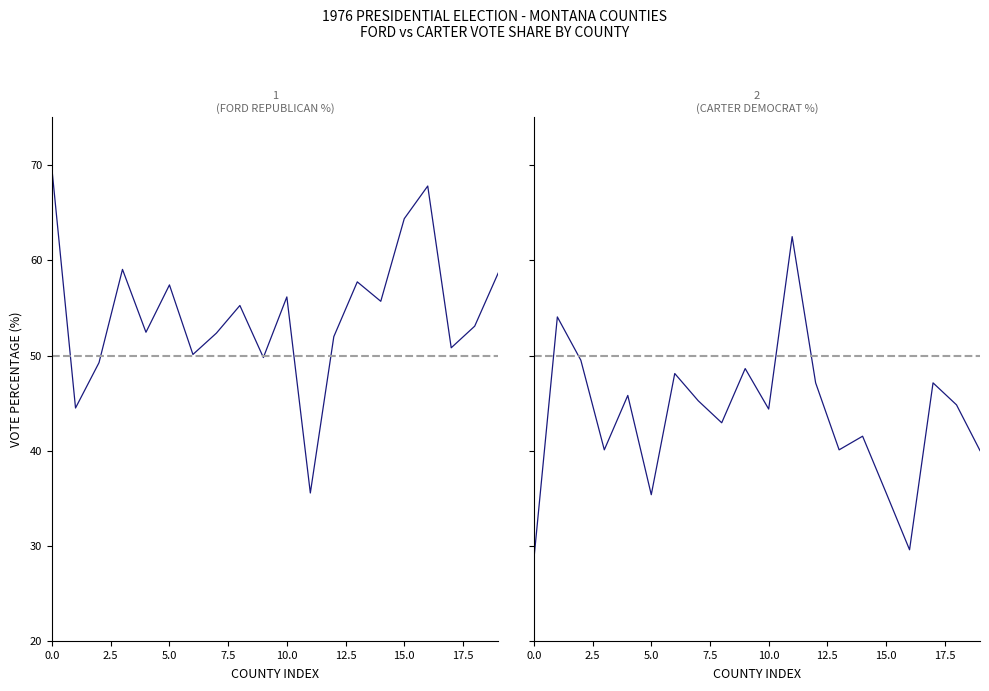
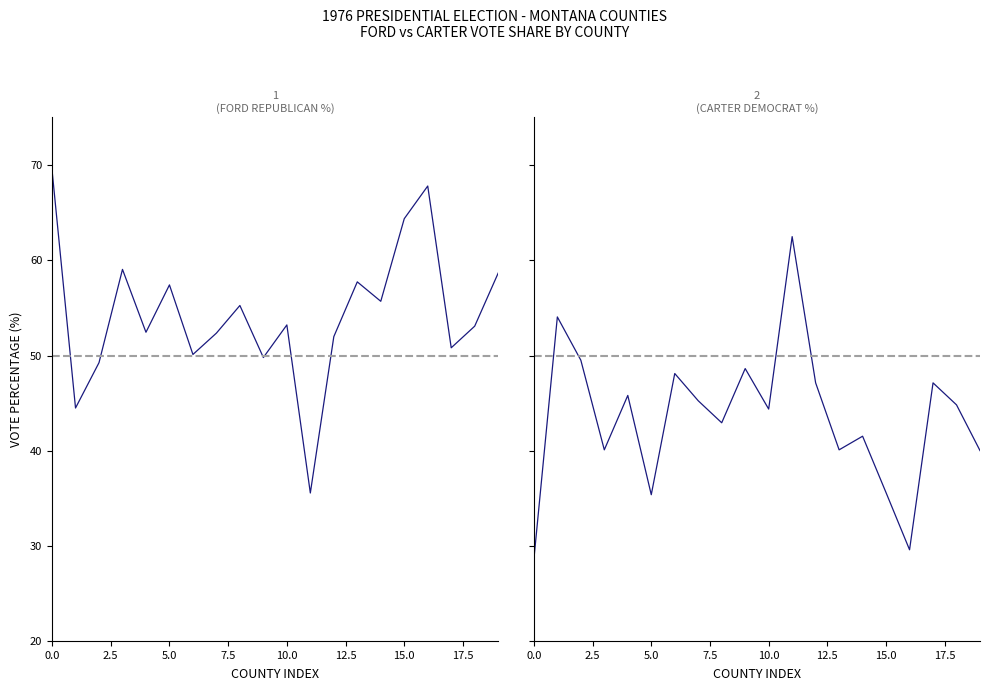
  {
    "1 (FORD REPUBLICAN %)": {
      "0.0": 69,
      "5.0": 57,
-     "10.0": 56,
+     "10.0": 53,
      "15.0": 64
    }
  }
